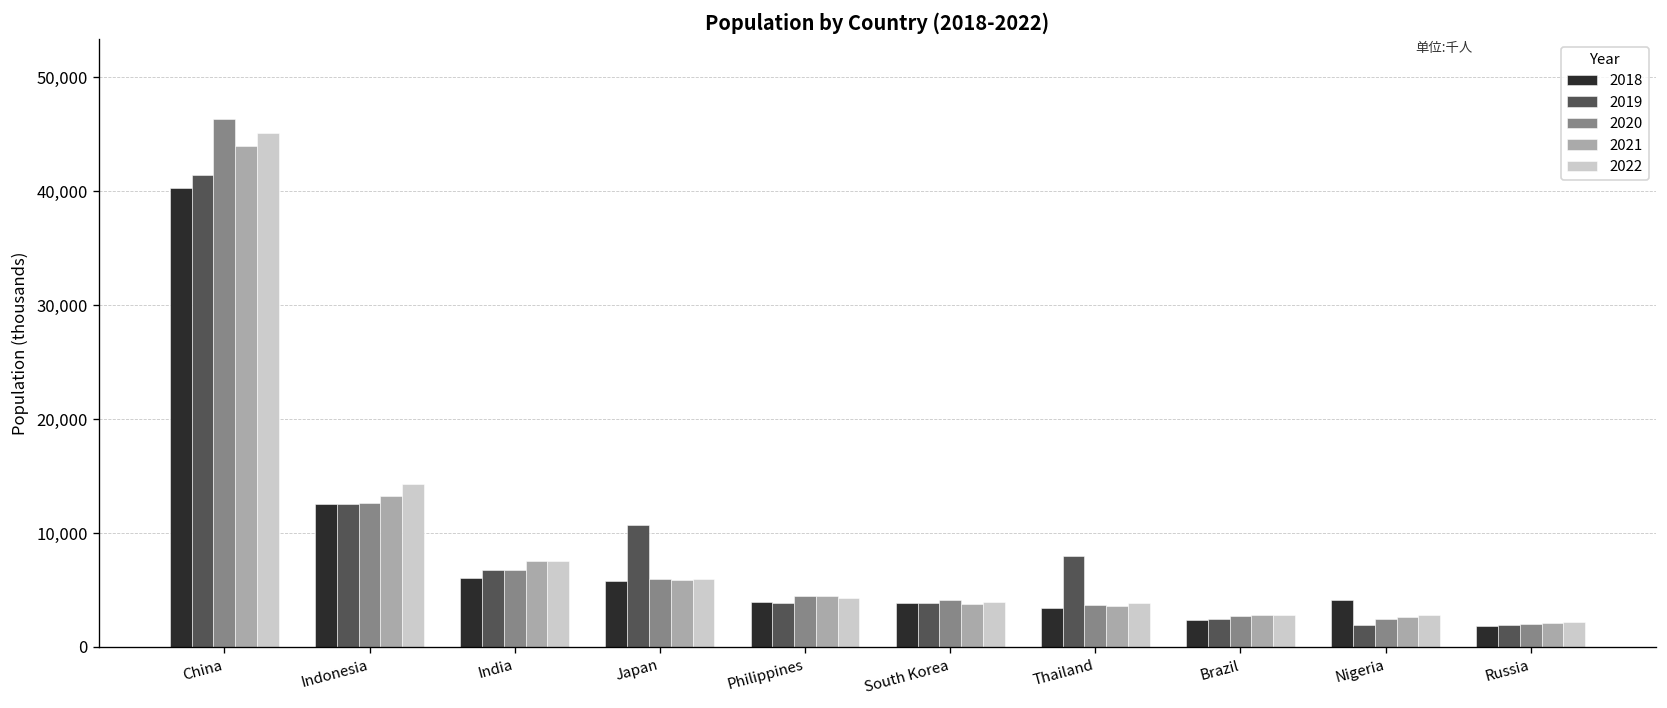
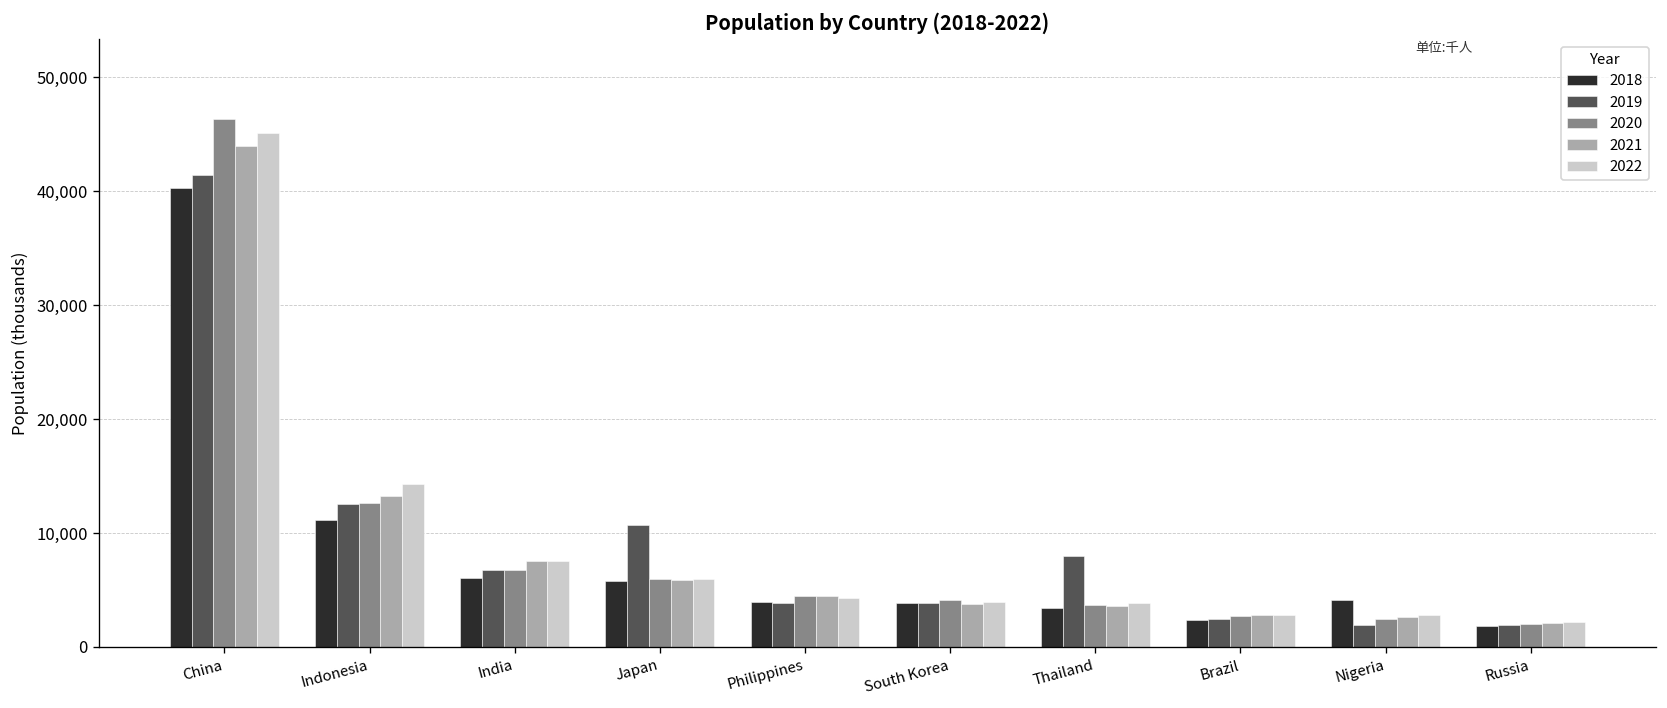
  {
    "2018": {
      "China": "40,000",
-     "Indonesia": "13,000",
+     "Indonesia": "11,000",
      "India": "6,000",
      "Japan": "6,000",
      "Philippines": "4,000",
      "South Korea": "4,000",
      "Thailand": "3,000",
      "Brazil": "2,000",
      "Nigeria": "4,000",
      "Russia": "2,000"
    },
    "2019": {
      "China": "41,000",
      "Indonesia": "13,000",
      "India": "7,000",
      "Japan": "11,000",
      "Philippines": "4,000",
      "South Korea": "4,000",
      "Thailand": "8,000",
      "Brazil": "2,000",
      "Nigeria": "2,000",
      "Russia": "2,000"
    }
  }
